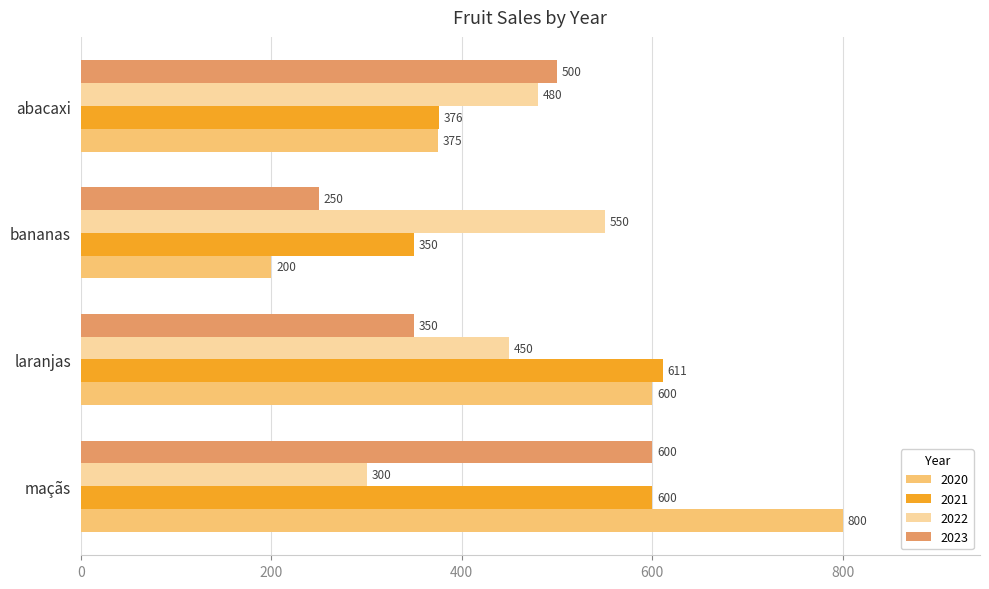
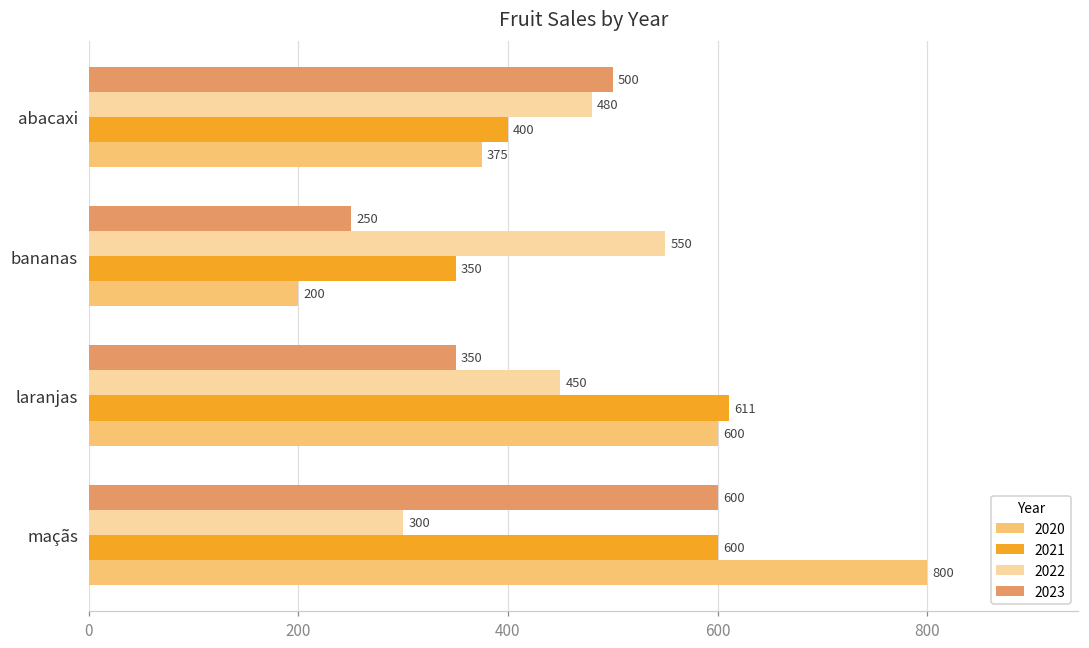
  {
    "2021": {
-     "abacaxi": 376,
+     "abacaxi": 400,
      "bananas": 350,
      "laranjas": 611,
      "maçãs": 600
    }
  }
